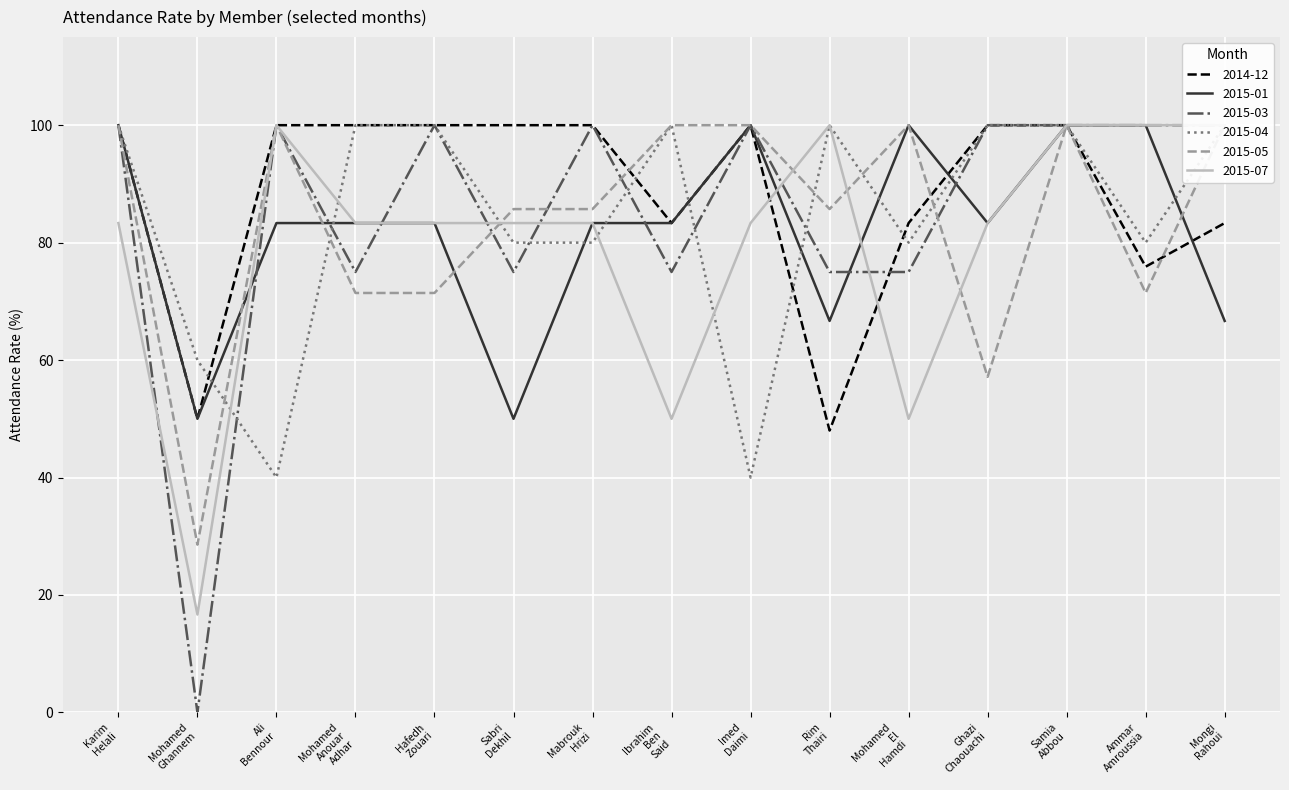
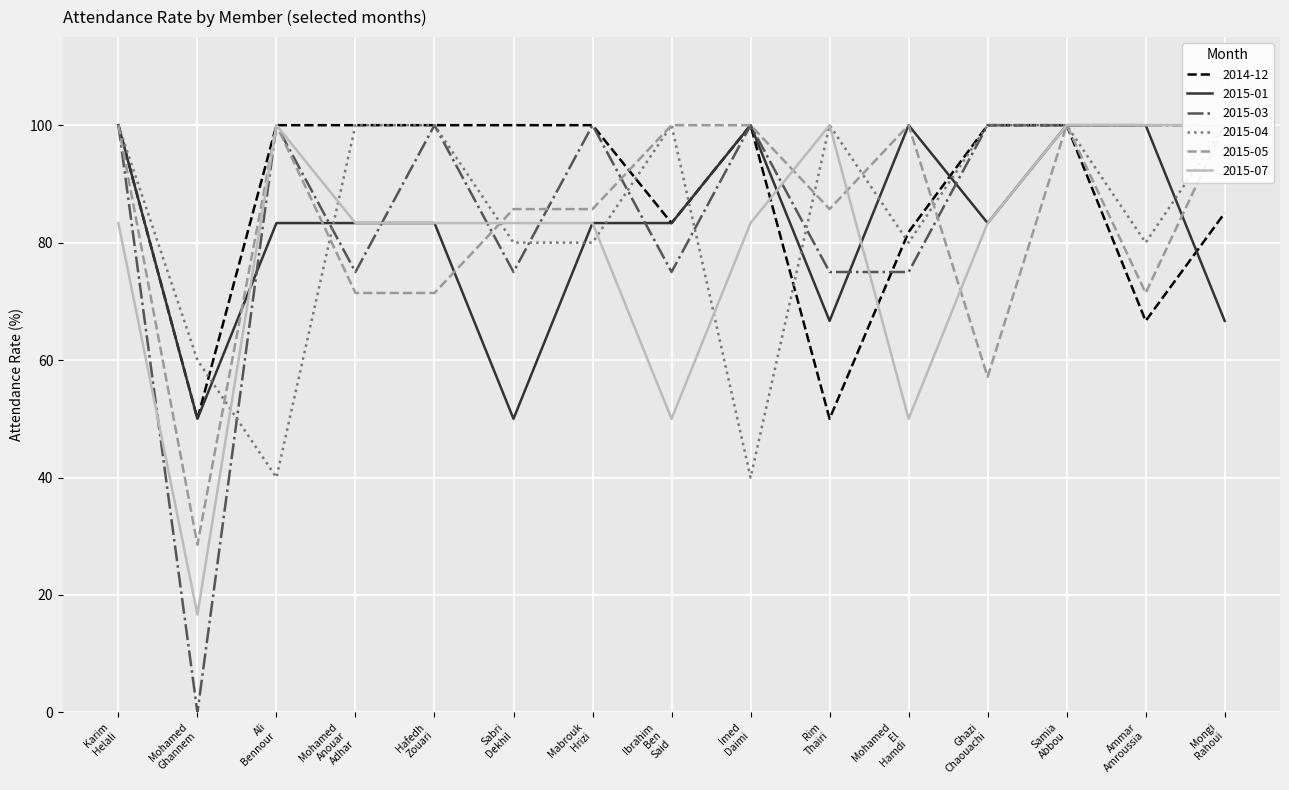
  {
    "2014-12": {
      "Sabri Dekhil": 100,
-     "Rim Thairi": 48,
-     "Mohamed El Hamdi": 83,
-     "Ammar Amroussia": 76,
-     "Mongi Rahoui": 83
+     "Rim Thairi": 50,
+     "Mohamed El Hamdi": 82,
+     "Ammar Amroussia": 67,
+     "Mongi Rahoui": 85
    }
  }
